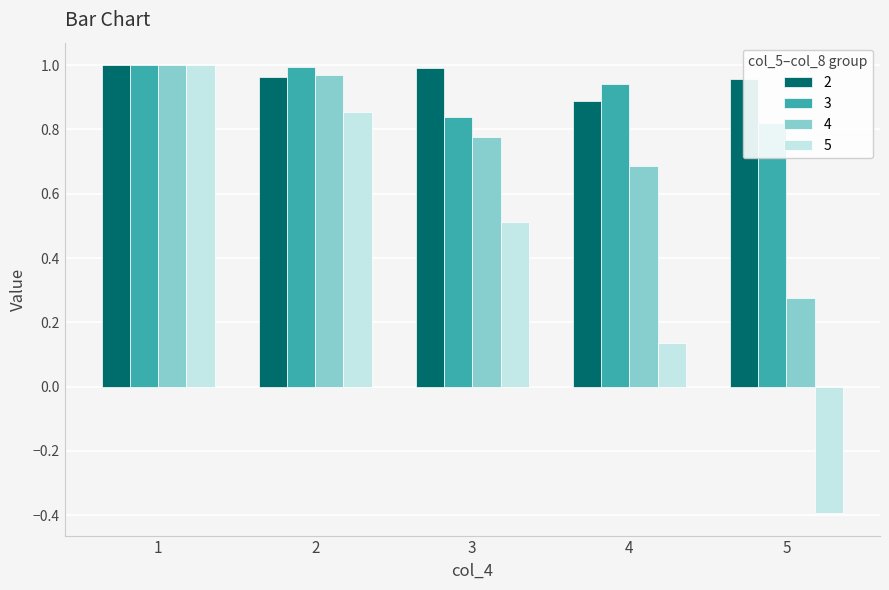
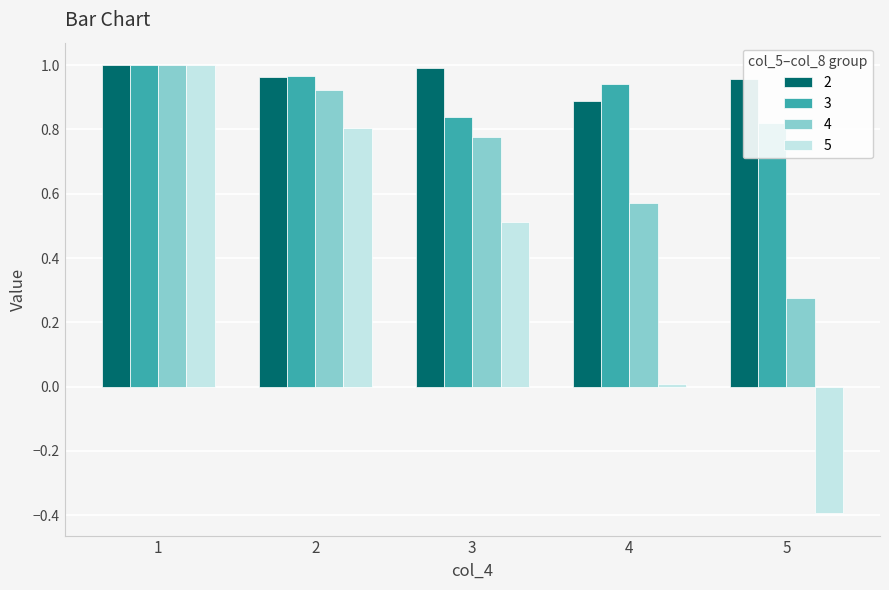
  {
    "2": {
      "1": 1.00,
      "2": 0.96,
      "3": 0.99,
      "4": 0.89
    },
    "3": {
      "1": 1.00,
-     "2": 0.99,
+     "2": 0.96,
      "3": 0.84,
      "4": 0.94
    },
    "4": {
      "1": 1.00,
-     "2": 0.97,
+     "2": 0.92,
      "3": 0.78,
-     "4": 0.69,
+     "4": 0.57,
      "5": 0.27
    },
    "5": {
      "1": 1.00,
-     "2": 0.85,
+     "2": 0.80,
      "3": 0.51,
-     "4": 0.14,
+     "4": 0.01,
      "5": -0.39
    }
  }
